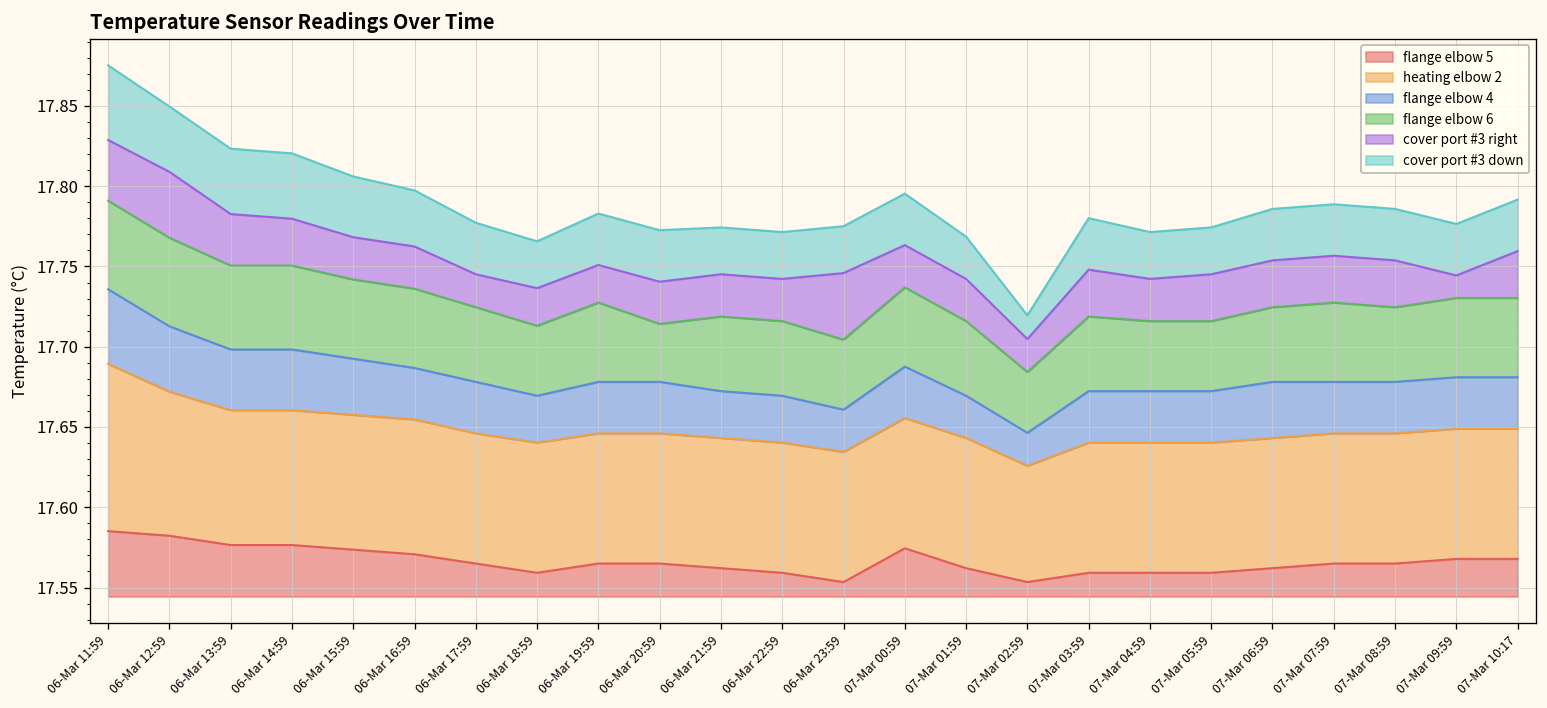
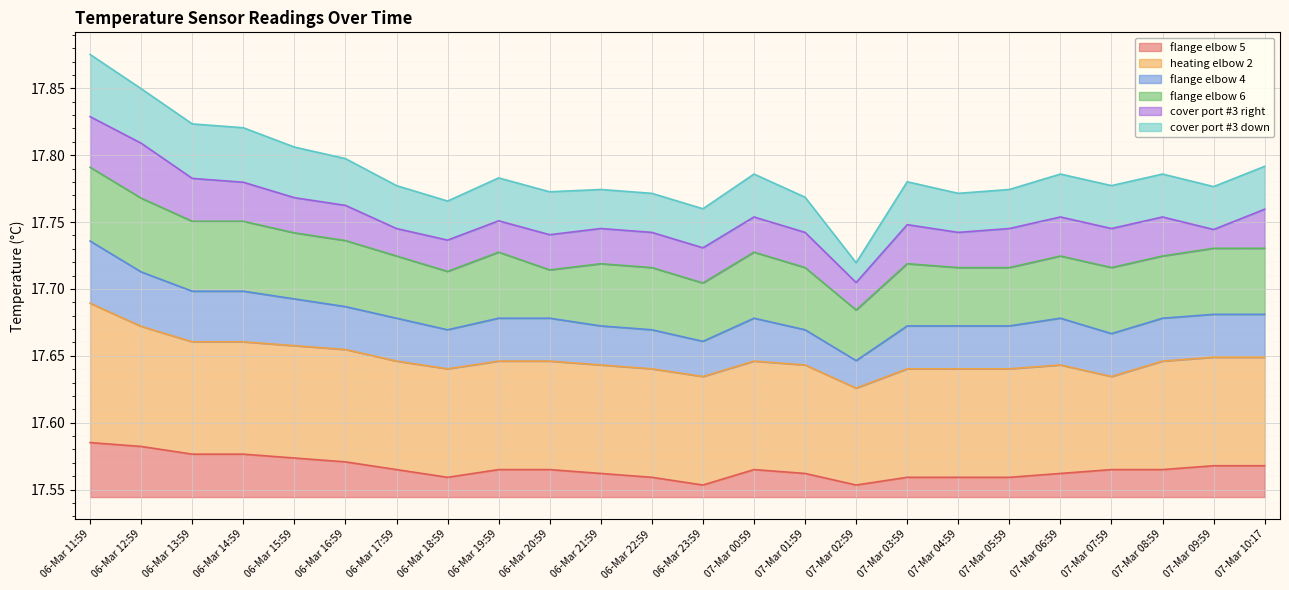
  {
    "flange elbow 5": {
      "06-Mar 11:59": 17.585,
      "06-Mar 12:59": 17.582,
      "06-Mar 13:59": 17.576,
      "06-Mar 14:59": 17.576,
      "06-Mar 15:59": 17.574,
      "06-Mar 16:59": 17.571,
      "06-Mar 17:59": 17.565,
      "06-Mar 18:59": 17.559,
      "06-Mar 19:59": 17.565,
      "06-Mar 20:59": 17.565,
      "06-Mar 21:59": 17.562,
      "06-Mar 22:59": 17.559,
      "06-Mar 23:59": 17.553,
-     "07-Mar 00:59": 17.574,
+     "07-Mar 00:59": 17.565,
      "07-Mar 01:59": 17.562,
      "07-Mar 02:59": 17.553,
      "07-Mar 03:59": 17.559,
      "07-Mar 04:59": 17.559,
      "07-Mar 05:59": 17.559,
      "07-Mar 06:59": 17.562,
      "07-Mar 07:59": 17.565,
      "07-Mar 08:59": 17.565,
      "07-Mar 09:59": 17.568,
      "07-Mar 10:17": 17.568
    },
    "heating elbow 2": {
      "07-Mar 00:59": 0.081,
-     "07-Mar 07:59": 0.081
+     "07-Mar 07:59": 0.070
    },
    "flange elbow 6": {
      "07-Mar 00:59": 0.049,
      "07-Mar 07:59": 0.049
    },
    "cover port #3 right": {
-     "06-Mar 23:59": 0.041,
+     "06-Mar 23:59": 0.026,
      "07-Mar 00:59": 0.026,
      "07-Mar 07:59": 0.029
    }
  }
